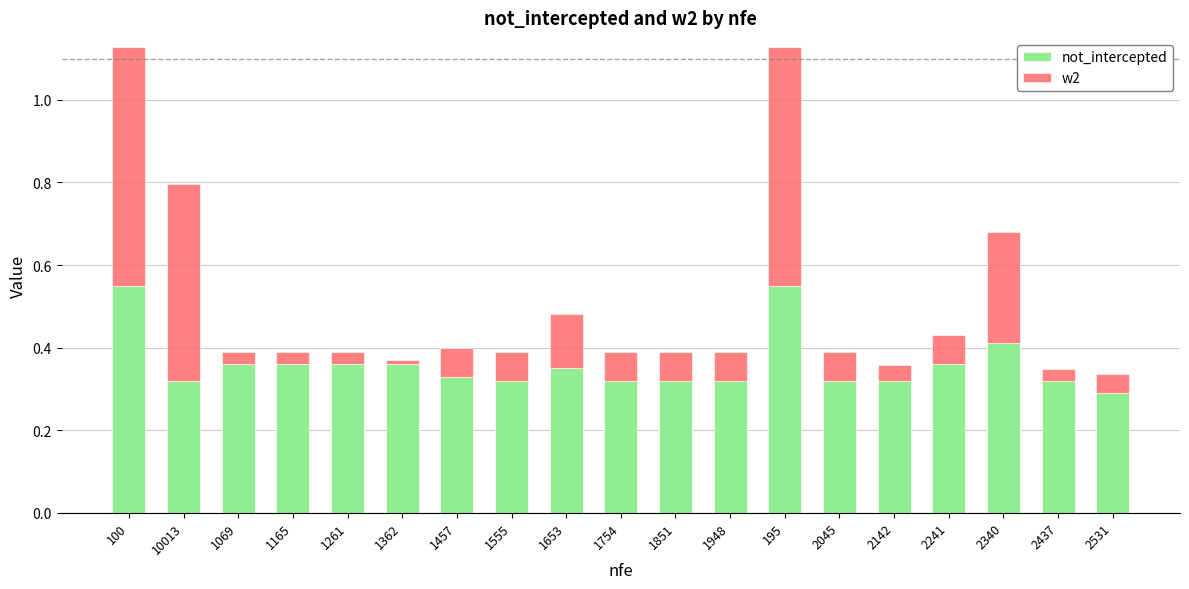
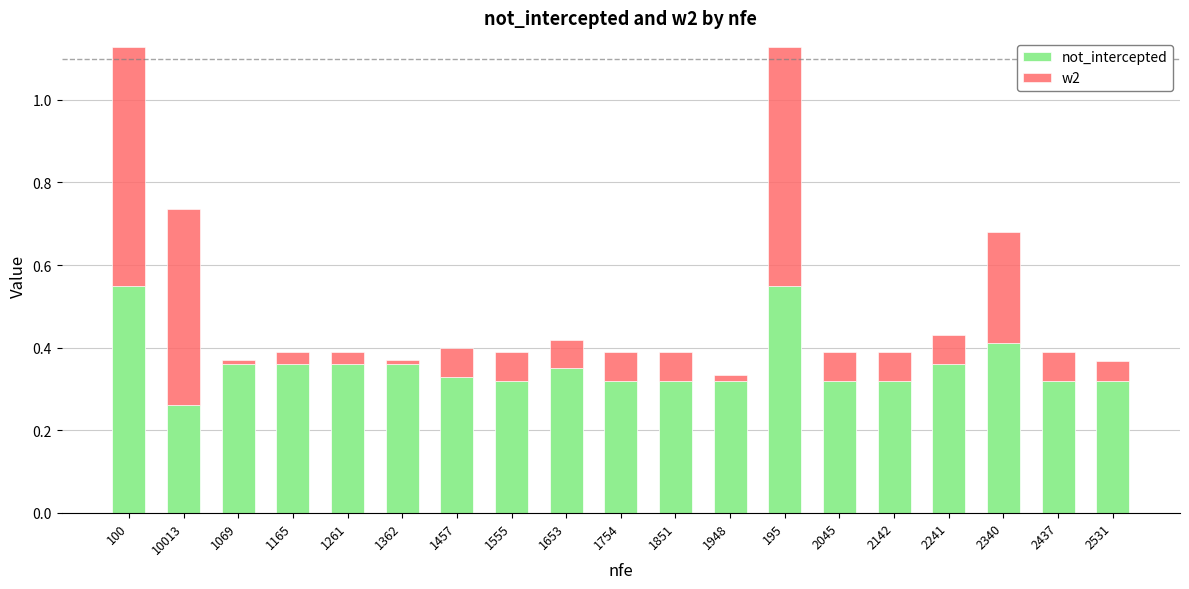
  {
    "not_intercepted": {
      "100": 0.55,
-     "10013": 0.32,
+     "10013": 0.26,
      "1069": 0.36,
      "1165": 0.36,
      "1261": 0.36,
      "1362": 0.36,
      "1457": 0.33,
      "1555": 0.32,
      "1653": 0.35,
      "1754": 0.32,
      "1851": 0.32,
      "1948": 0.32,
      "195": 0.55,
      "2045": 0.32,
      "2142": 0.32,
      "2241": 0.36,
      "2340": 0.41,
      "2437": 0.32,
-     "2531": 0.29
+     "2531": 0.32
    },
    "w2": {
      "100": 0.58,
      "10013": 0.48,
-     "1069": 0.03,
+     "1069": 0.01,
      "1165": 0.03,
      "1261": 0.03,
      "1362": 0.01,
      "1457": 0.07,
      "1555": 0.07,
-     "1653": 0.13,
+     "1653": 0.07,
      "1754": 0.07,
      "1851": 0.07,
-     "1948": 0.07,
+     "1948": 0.01,
      "195": 0.58,
      "2045": 0.07,
-     "2142": 0.04,
+     "2142": 0.07,
      "2241": 0.07,
      "2340": 0.27,
-     "2437": 0.03,
+     "2437": 0.07,
      "2531": 0.05
    }
  }
